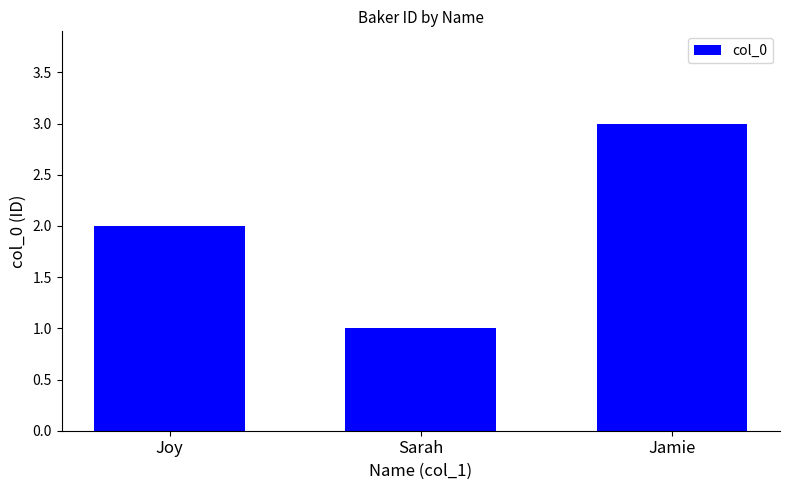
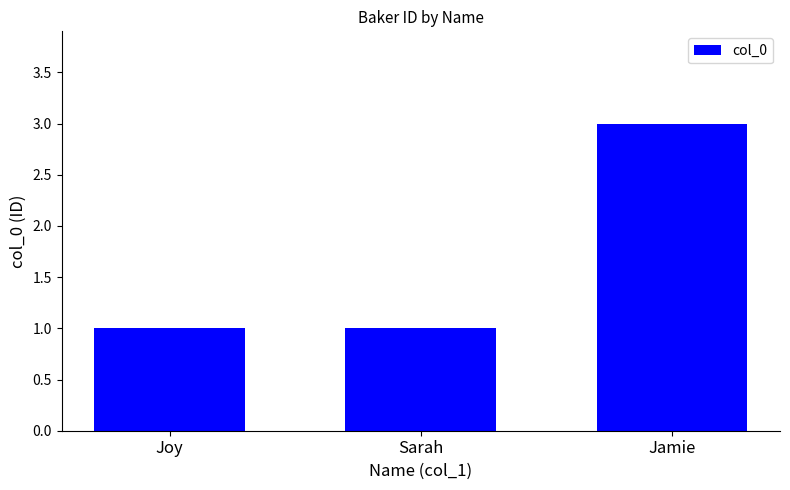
  {
-   "Joy": 2,
+   "Joy": 1,
    "Sarah": 1,
    "Jamie": 3
  }
